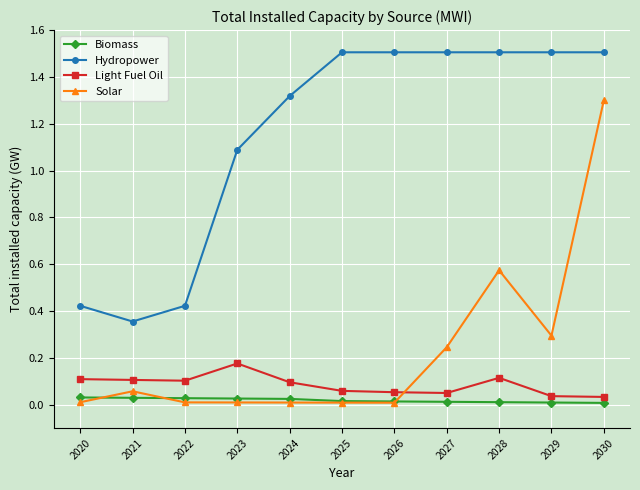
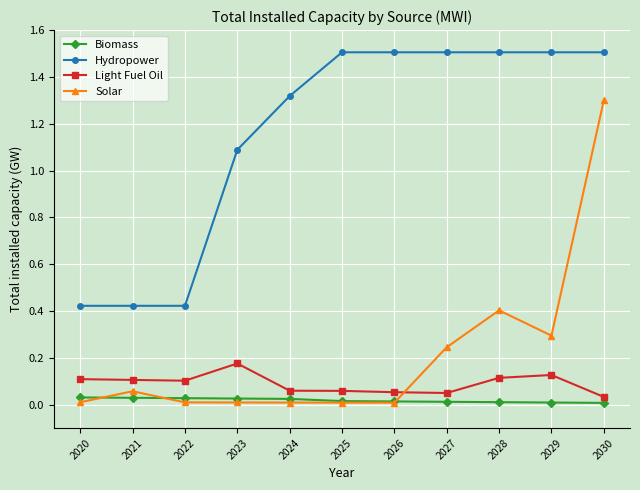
  {
    "Biomass": {
      "2020": 0.03,
      "2021": 0.03,
      "2022": 0.03,
      "2023": 0.03,
      "2024": 0.02,
      "2027": 0.01,
      "2028": 0.01,
      "2029": 0.01,
      "2030": 0.01
    },
    "Hydropower": {
      "2020": 0.42,
-     "2021": 0.36,
+     "2021": 0.42,
      "2022": 0.42,
      "2023": 1.09,
      "2024": 1.32,
      "2025": 1.51,
      "2026": 1.51,
      "2027": 1.51,
      "2028": 1.51,
      "2029": 1.51,
      "2030": 1.51
    },
    "Light Fuel Oil": {
      "2020": 0.11,
      "2021": 0.11,
      "2022": 0.10,
      "2023": 0.18,
-     "2024": 0.10,
+     "2024": 0.06,
      "2025": 0.06,
      "2026": 0.05,
      "2027": 0.05,
      "2028": 0.11,
-     "2029": 0.04,
+     "2029": 0.13,
      "2030": 0.03
    },
    "Solar": {
      "2020": 0.01,
      "2021": 0.06,
      "2022": 0.01,
      "2023": 0.01,
      "2024": 0.01,
      "2027": 0.25,
-     "2028": 0.57,
+     "2028": 0.40,
      "2029": 0.29,
      "2030": 1.30
    }
  }
